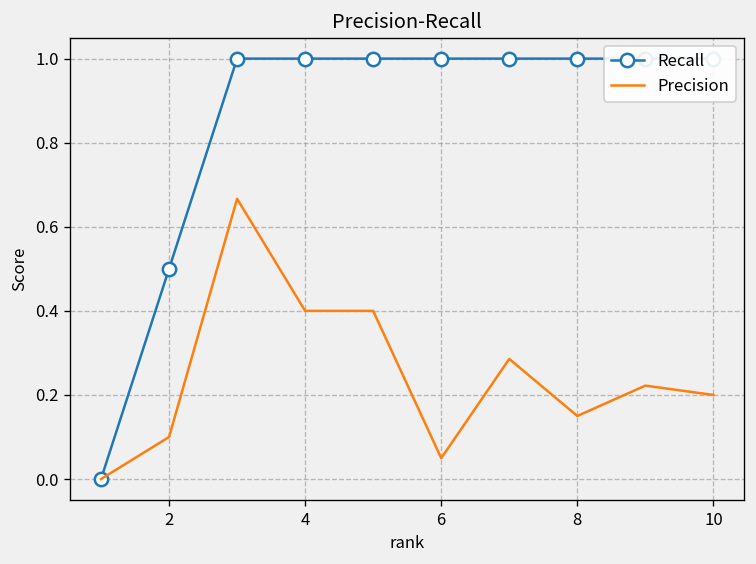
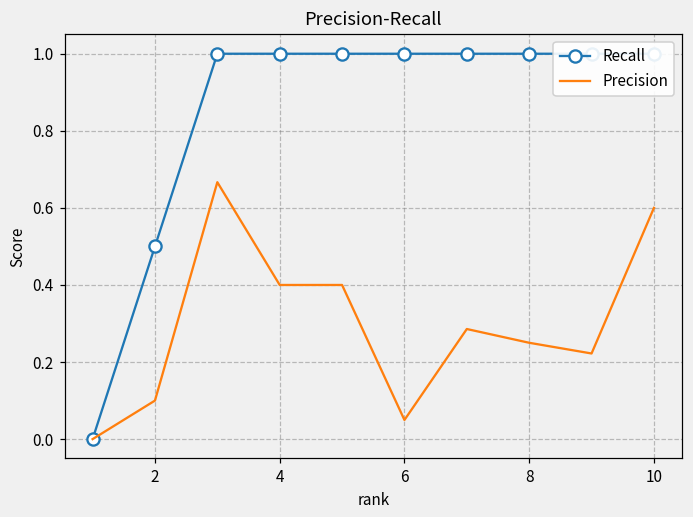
  {
    "Recall": {
      "2": 0.50,
      "4": 1.00,
      "6": 1.00,
      "8": 1.00
    },
    "Precision": {
      "2": 0.10,
      "4": 0.40,
      "6": 0.05,
-     "8": 0.15,
-     "10": 0.2
+     "8": 0.25,
+     "10": 0.6
    }
  }
